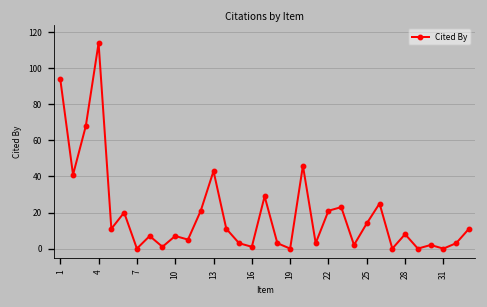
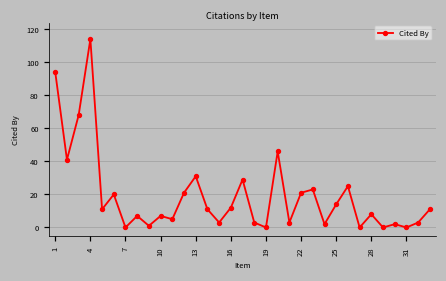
  {
    "1": 94,
    "4": 114,
    "7": 0,
    "10": 7,
-   "13": 43,
-   "16": 1,
+   "13": 31,
+   "16": 12,
    "19": 0,
    "22": 21,
    "25": 14,
    "28": 8,
    "31": 0
  }
